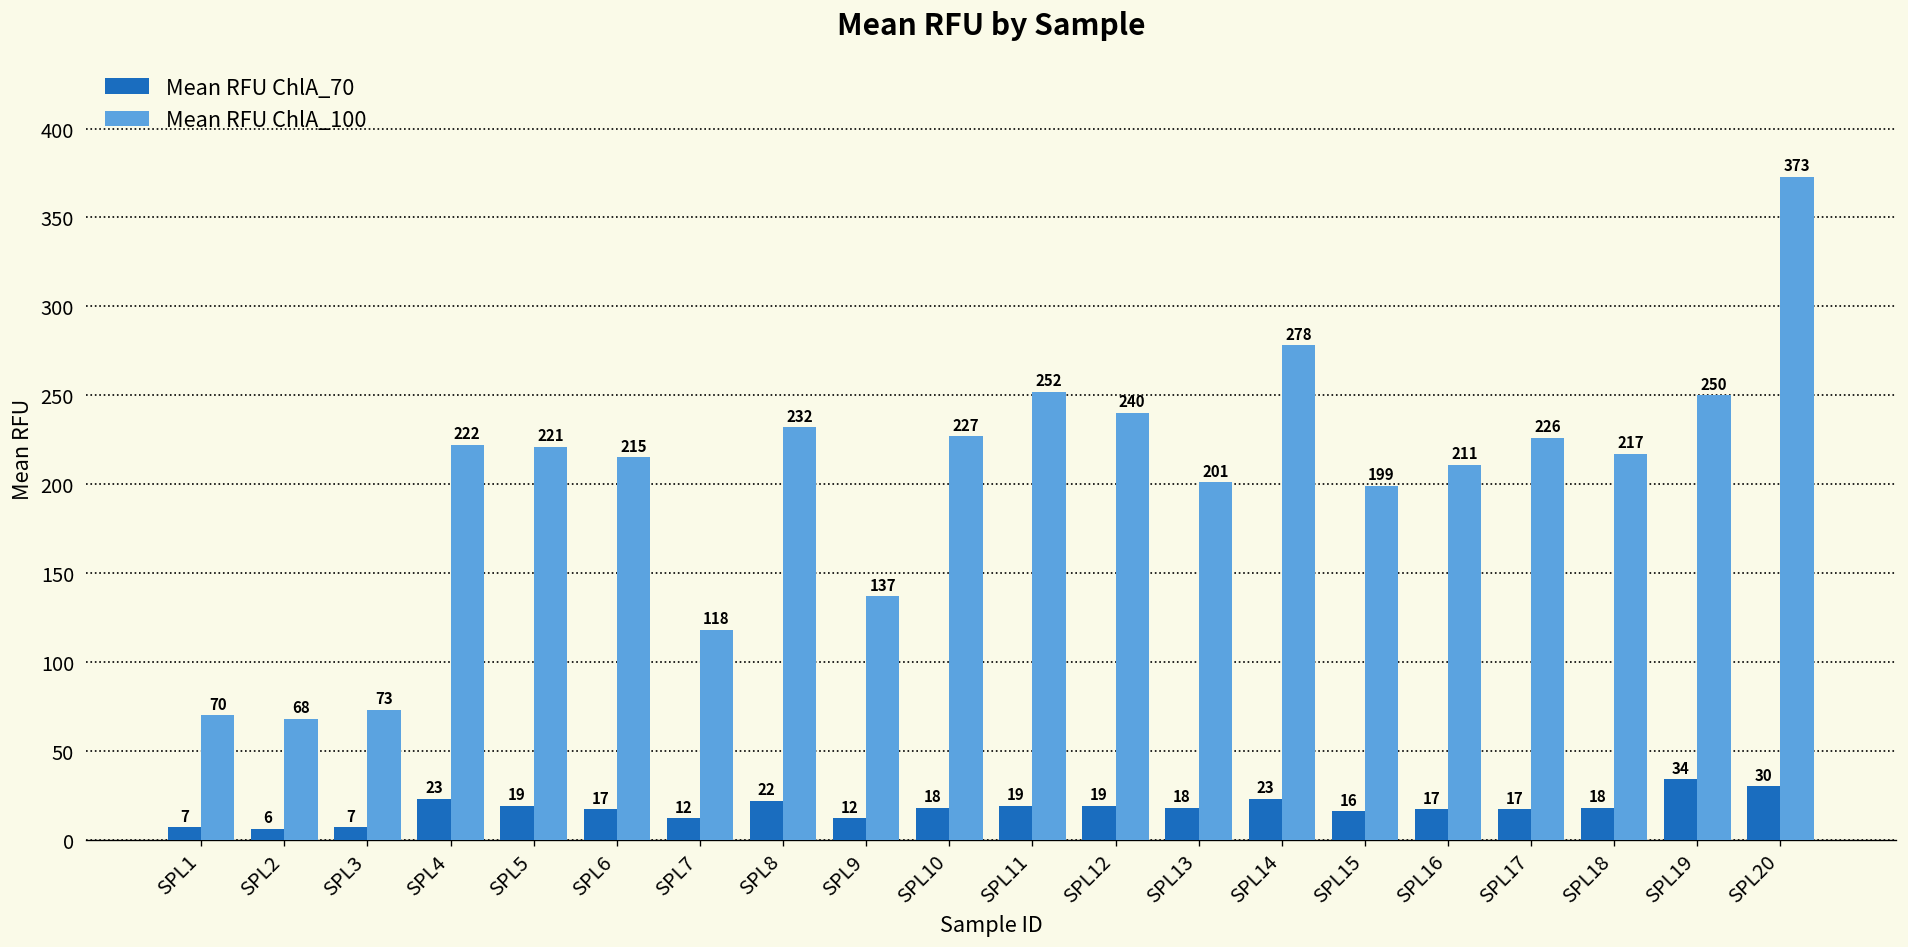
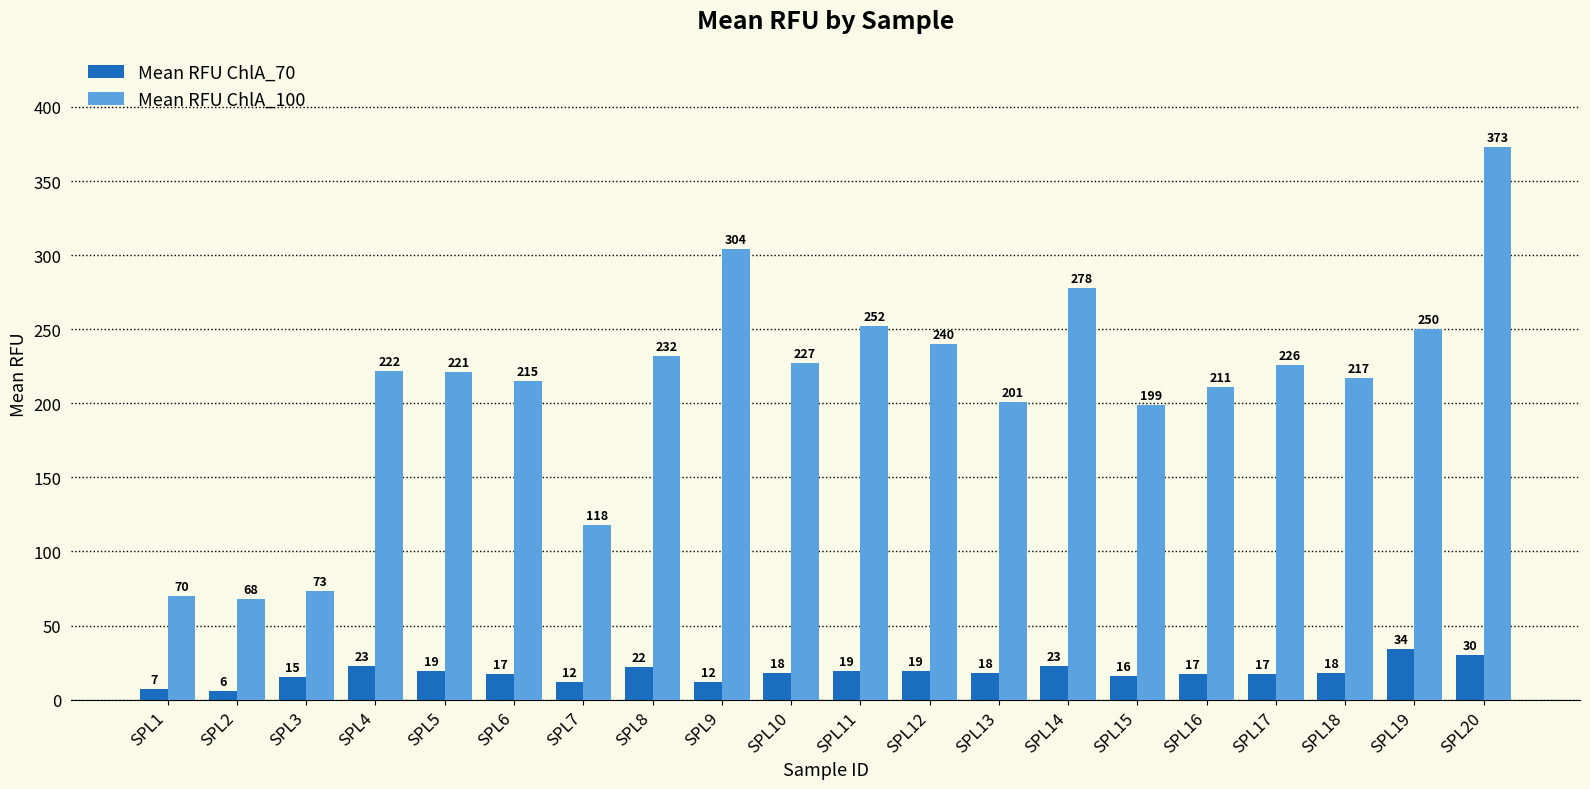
  {
    "Mean RFU ChlA_70": {
      "SPL1": 7,
      "SPL2": 6,
-     "SPL3": 7,
+     "SPL3": 15,
      "SPL4": 23,
      "SPL5": 19,
      "SPL6": 17,
      "SPL7": 12,
      "SPL8": 22,
      "SPL9": 12,
      "SPL10": 18,
      "SPL11": 19,
      "SPL12": 19,
      "SPL13": 18,
      "SPL14": 23,
      "SPL15": 16,
      "SPL16": 17,
      "SPL17": 17,
      "SPL18": 18,
      "SPL19": 34,
      "SPL20": 30
    },
    "Mean RFU ChlA_100": {
      "SPL1": 70,
      "SPL2": 68,
      "SPL3": 73,
      "SPL4": 222,
      "SPL5": 221,
      "SPL6": 215,
      "SPL7": 118,
      "SPL8": 232,
-     "SPL9": 137,
+     "SPL9": 304,
      "SPL10": 227,
      "SPL11": 252,
      "SPL12": 240,
      "SPL13": 201,
      "SPL14": 278,
      "SPL15": 199,
      "SPL16": 211,
      "SPL17": 226,
      "SPL18": 217,
      "SPL19": 250,
      "SPL20": 373
    }
  }
